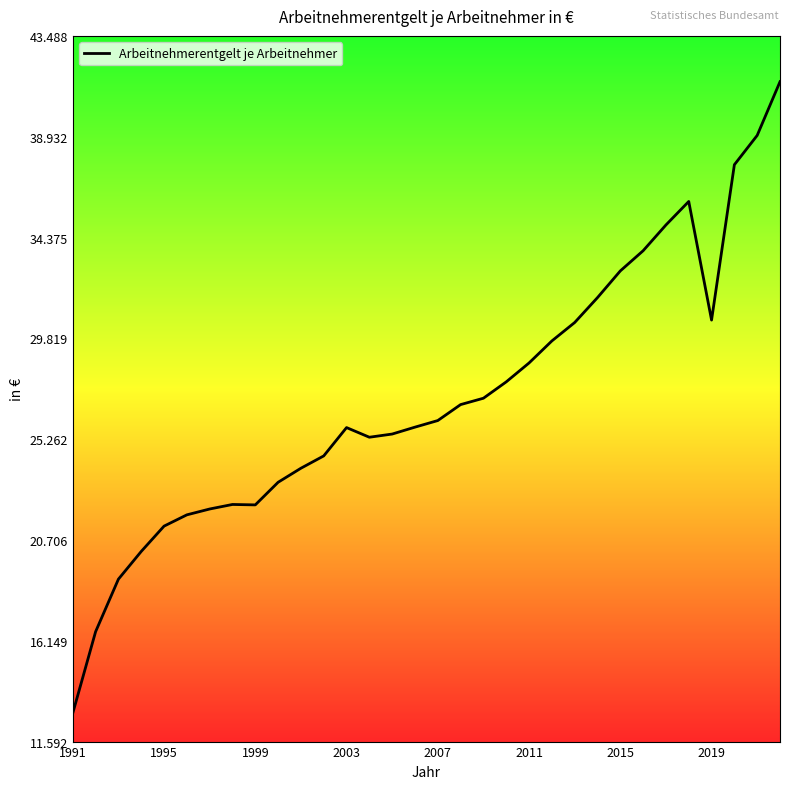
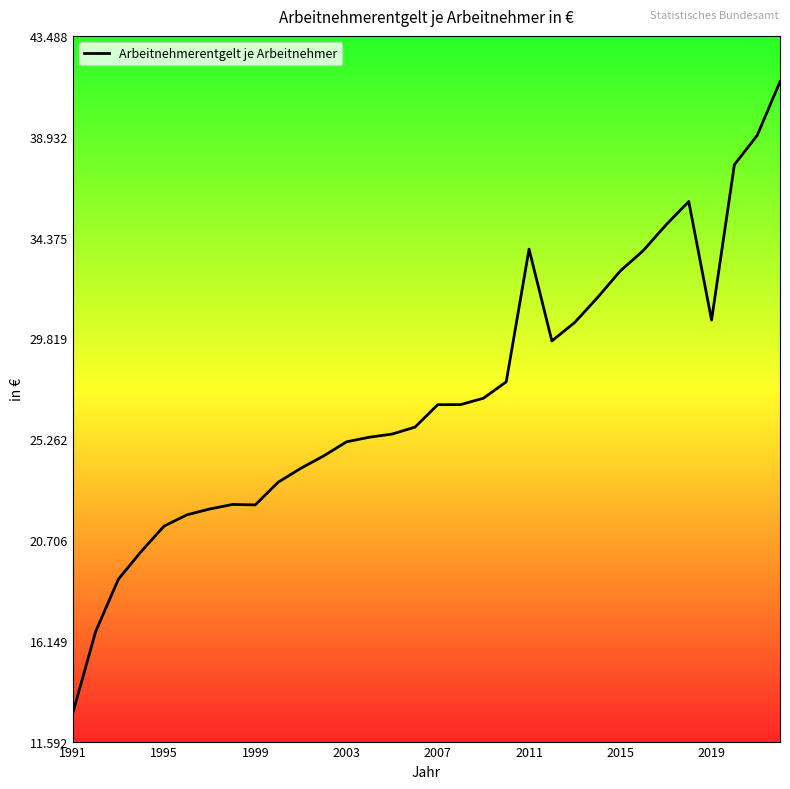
  {
    "1991": 12.9,
    "1995": 21.3,
    "1999": 22.3,
-   "2003": 25.8,
-   "2007": 26.1,
-   "2011": 28.7,
+   "2003": 25.1,
+   "2007": 26.8,
+   "2011": 33.9,
    "2015": 32.9,
    "2019": 30.6
  }
